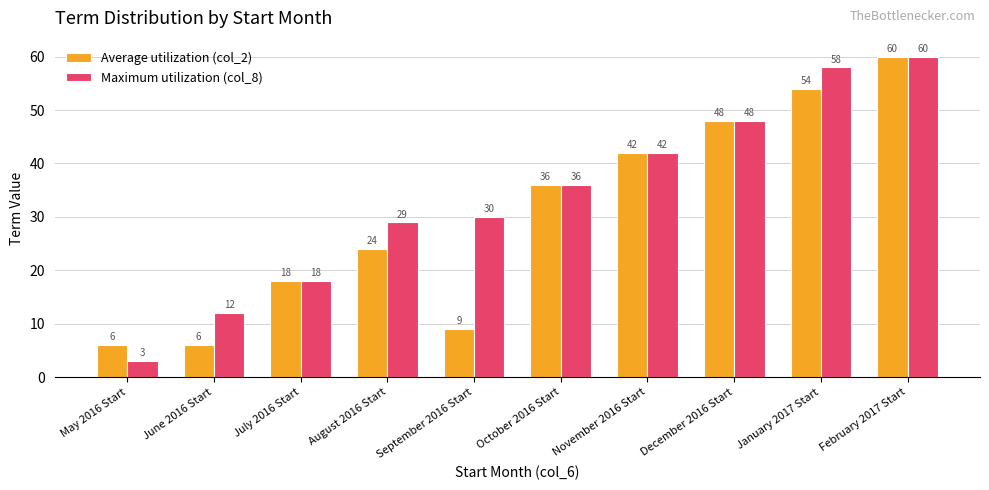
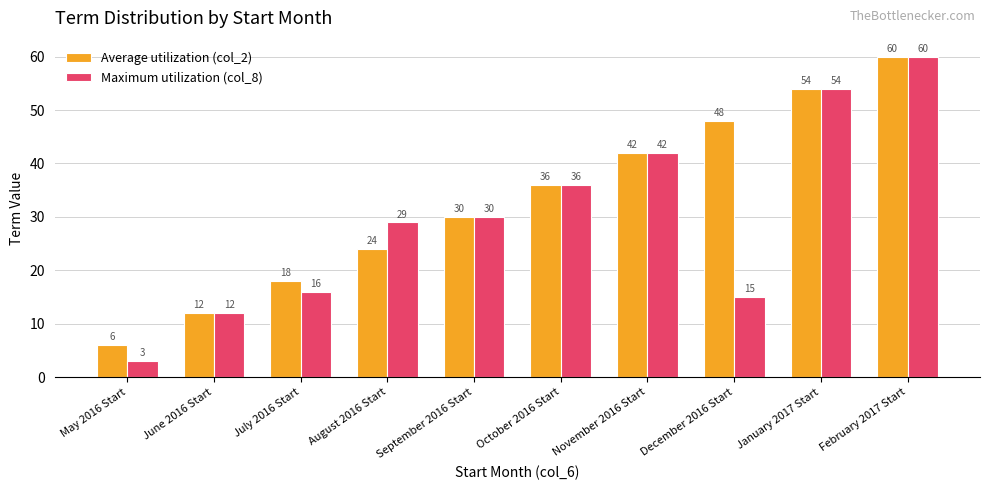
  {
    "Average utilization (col_2)": {
      "May 2016 Start": 6,
-     "June 2016 Start": 6,
+     "June 2016 Start": 12,
      "July 2016 Start": 18,
      "August 2016 Start": 24,
-     "September 2016 Start": 9,
+     "September 2016 Start": 30,
      "October 2016 Start": 36,
      "November 2016 Start": 42,
      "December 2016 Start": 48,
      "January 2017 Start": 54,
      "February 2017 Start": 60
    },
    "Maximum utilization (col_8)": {
      "May 2016 Start": 3,
      "June 2016 Start": 12,
-     "July 2016 Start": 18,
+     "July 2016 Start": 16,
      "August 2016 Start": 29,
      "September 2016 Start": 30,
      "October 2016 Start": 36,
      "November 2016 Start": 42,
-     "December 2016 Start": 48,
-     "January 2017 Start": 58,
+     "December 2016 Start": 15,
+     "January 2017 Start": 54,
      "February 2017 Start": 60
    }
  }
